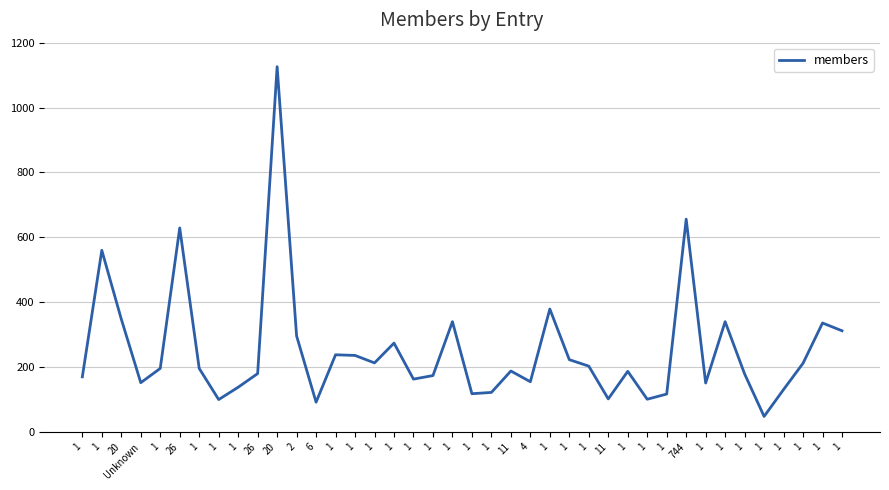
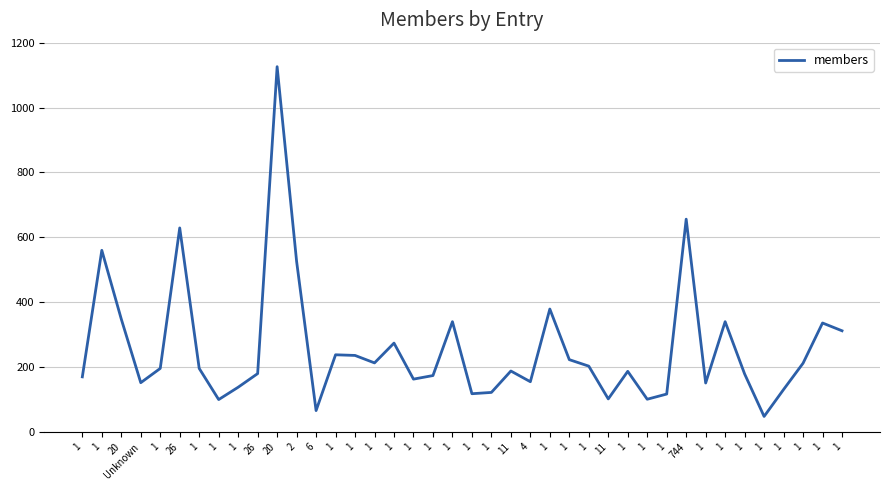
  {
    "Unknown": 150,
-   "2": 300,
-   "6": 90,
+   "2": 530,
+   "6": 70,
    "4": 160,
    "744": 660
  }
